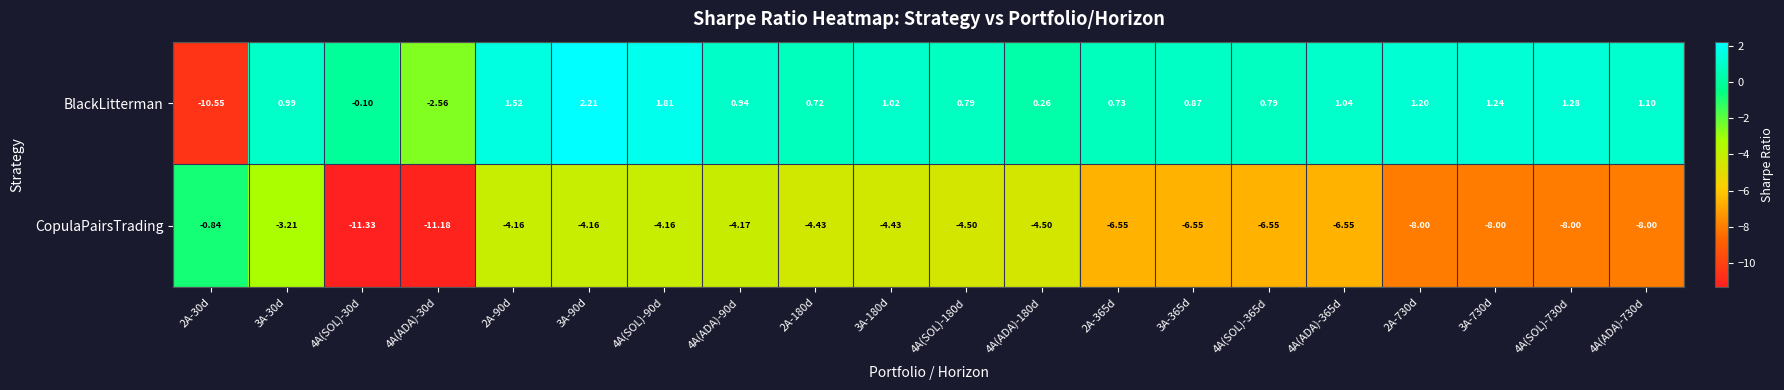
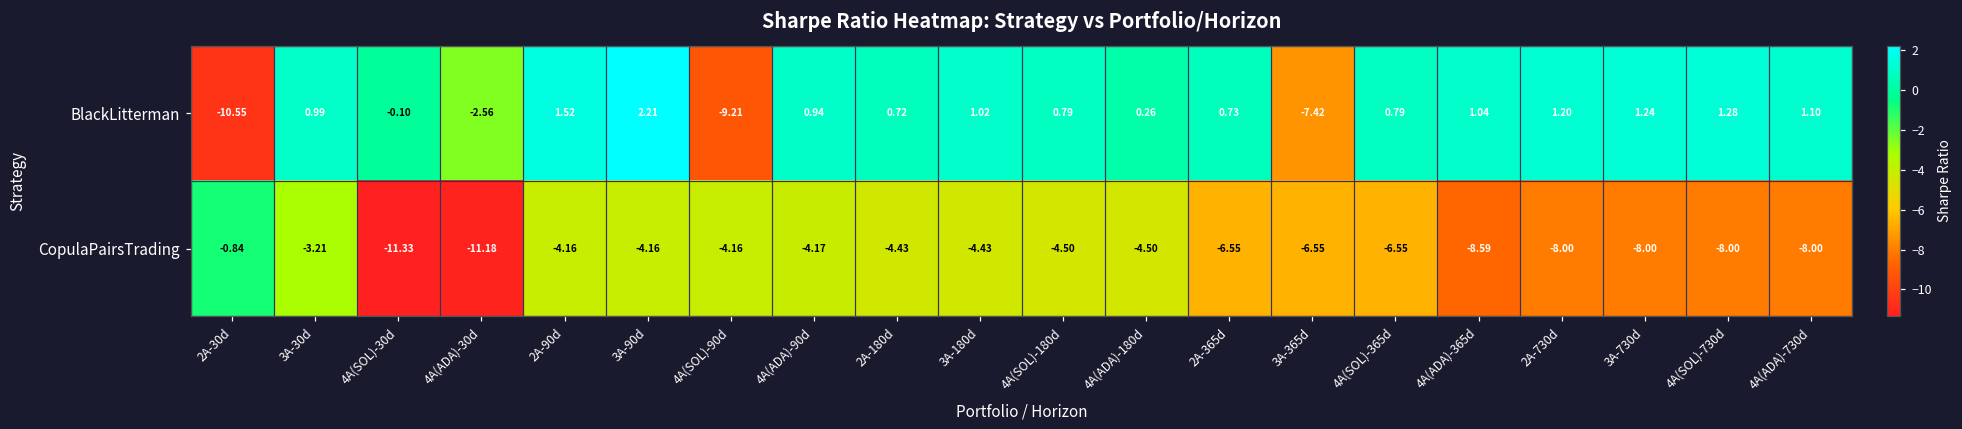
  {
    "BlackLitterman": {
      "2A-30d": -10.55,
      "3A-30d": 0.99,
      "4A(SOL)-30d": -0.10,
      "4A(ADA)-30d": -2.56,
      "2A-90d": 1.52,
      "3A-90d": 2.21,
-     "4A(SOL)-90d": 1.81,
+     "4A(SOL)-90d": -9.21,
      "4A(ADA)-90d": 0.94,
      "2A-180d": 0.72,
      "3A-180d": 1.02,
      "4A(SOL)-180d": 0.79,
      "4A(ADA)-180d": 0.26,
      "2A-365d": 0.73,
-     "3A-365d": 0.87,
+     "3A-365d": -7.42,
      "4A(SOL)-365d": 0.79,
      "4A(ADA)-365d": 1.04,
      "2A-730d": 1.20,
      "3A-730d": 1.24,
      "4A(SOL)-730d": 1.28,
      "4A(ADA)-730d": 1.10
    },
    "CopulaPairsTrading": {
      "2A-30d": -0.84,
      "3A-30d": -3.21,
      "4A(SOL)-30d": -11.33,
      "4A(ADA)-30d": -11.18,
      "2A-90d": -4.16,
      "3A-90d": -4.16,
      "4A(SOL)-90d": -4.16,
      "4A(ADA)-90d": -4.17,
      "2A-180d": -4.43,
      "3A-180d": -4.43,
      "4A(SOL)-180d": -4.50,
      "4A(ADA)-180d": -4.50,
      "2A-365d": -6.55,
      "3A-365d": -6.55,
      "4A(SOL)-365d": -6.55,
-     "4A(ADA)-365d": -6.55,
+     "4A(ADA)-365d": -8.59,
      "2A-730d": -8.00,
      "3A-730d": -8.00,
      "4A(SOL)-730d": -8.00,
      "4A(ADA)-730d": -8.00
    }
  }
